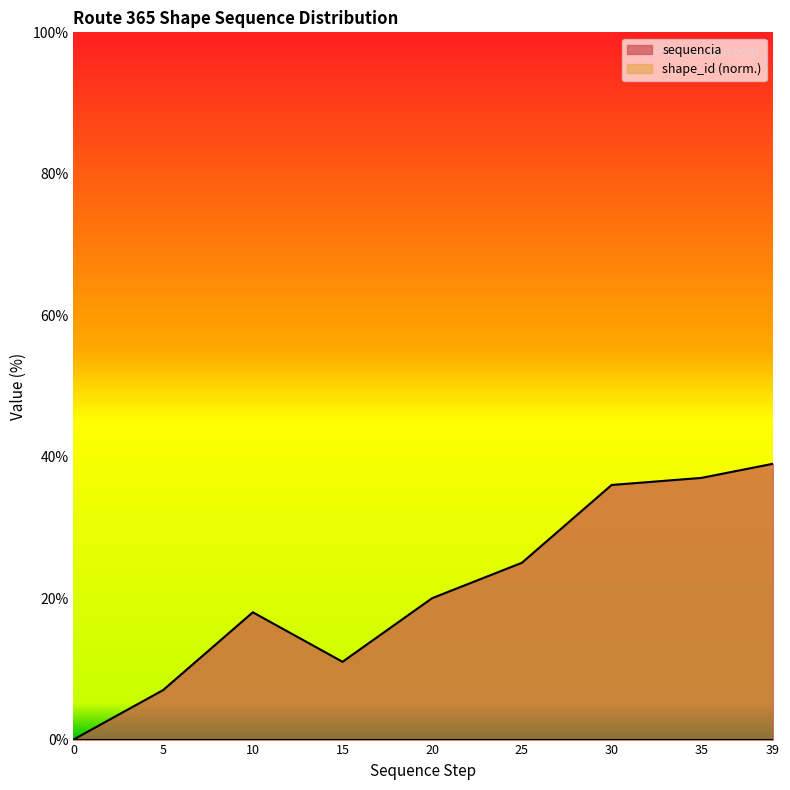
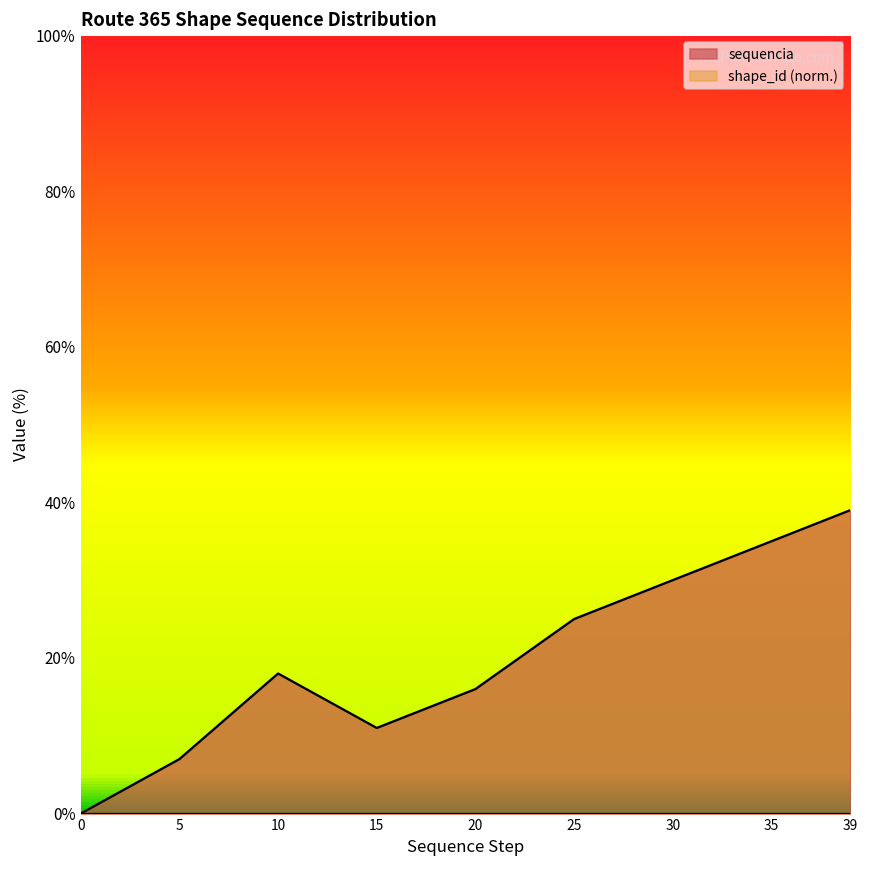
  {
    "sequencia": {
      "5": "7%",
      "10": "18%",
      "15": "11%",
-     "20": "20%",
+     "20": "16%",
      "25": "25%",
-     "30": "36%",
-     "35": "37%",
+     "30": "30%",
+     "35": "35%",
      "39": "39%"
    },
    "shape_id (norm.)": {
      "5": "0%",
      "10": "0%",
      "15": "0%",
      "20": "0%",
      "25": "0%",
      "30": "0%",
      "35": "0%",
      "39": "0%"
    }
  }
